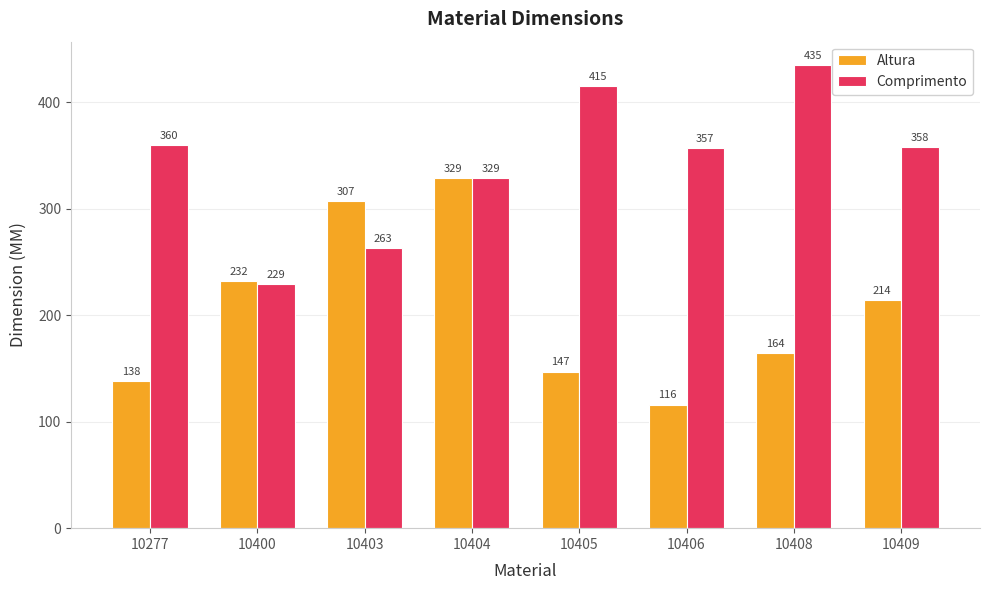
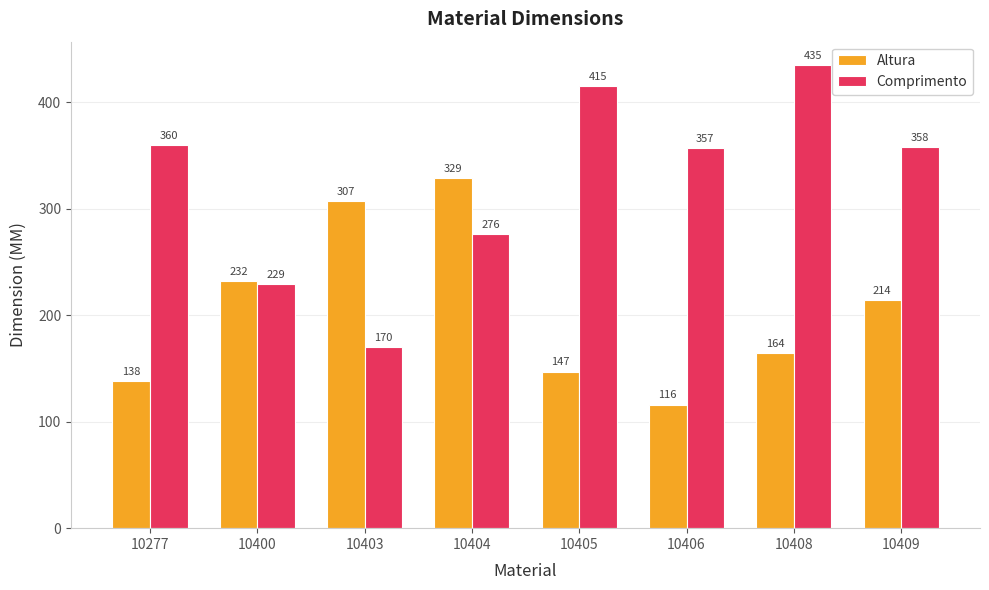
  {
    "Altura": {
      "10277": 138,
      "10400": 232,
      "10403": 307,
      "10404": 329,
      "10405": 147,
      "10406": 116,
      "10408": 164,
      "10409": 214
    },
    "Comprimento": {
      "10277": 360,
      "10400": 229,
-     "10403": 263,
-     "10404": 329,
+     "10403": 170,
+     "10404": 276,
      "10405": 415,
      "10406": 357,
      "10408": 435,
      "10409": 358
    }
  }
